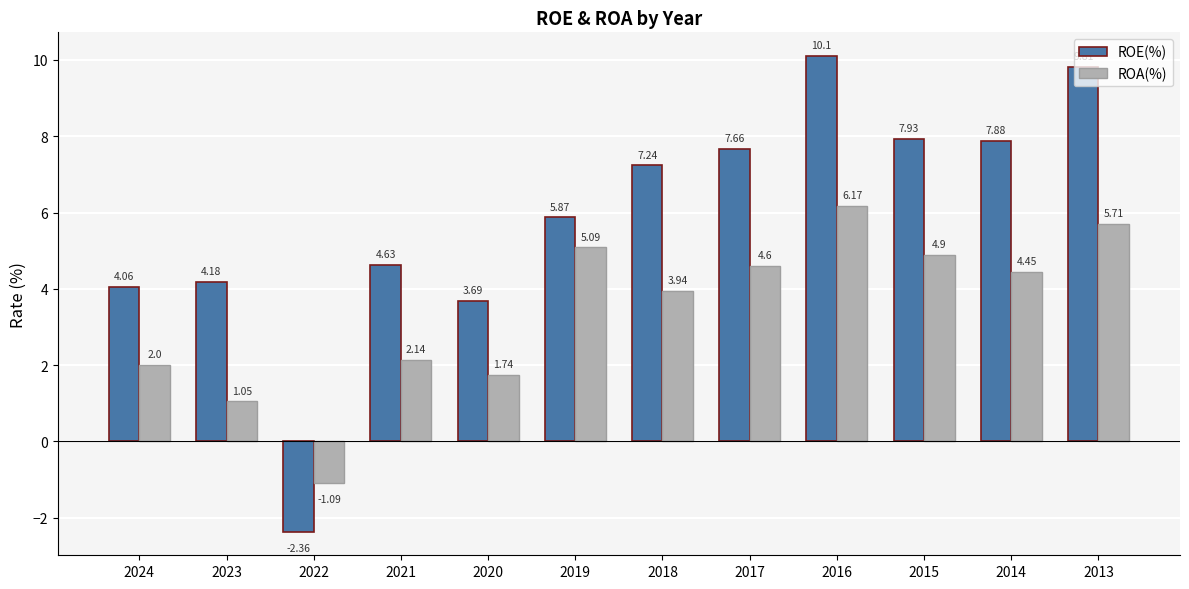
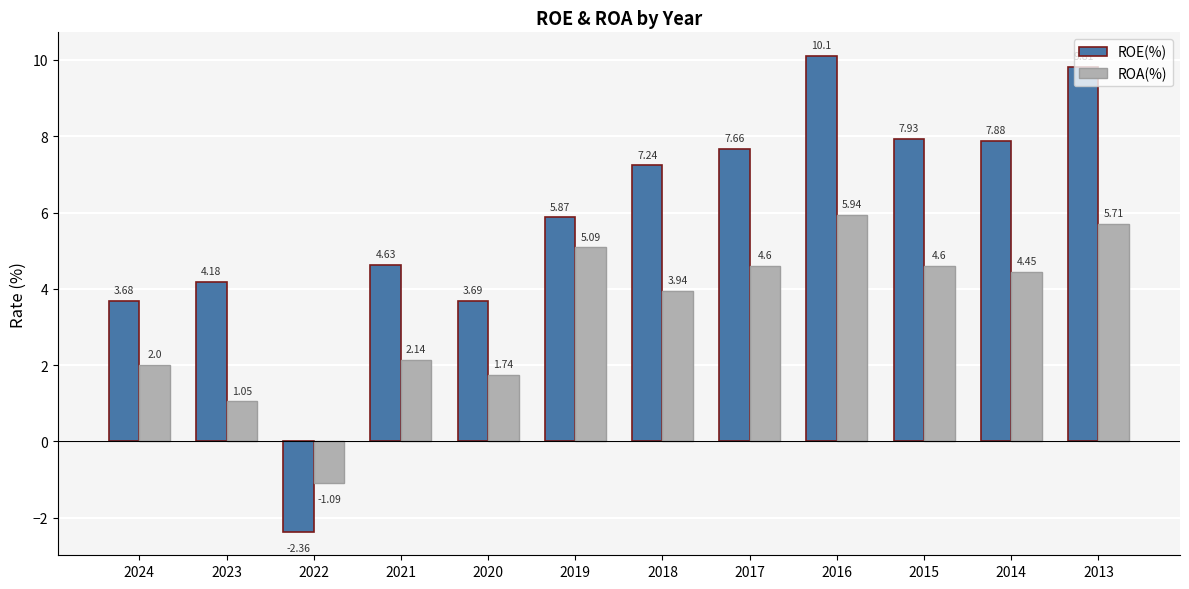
  {
    "ROE(%)": {
-     "2024": 4.06,
+     "2024": 3.68,
      "2023": 4.18,
      "2022": -2.36,
      "2021": 4.63,
      "2020": 3.69,
      "2019": 5.87,
      "2018": 7.24,
      "2017": 7.66,
      "2016": 10.1,
      "2015": 7.93,
      "2014": 7.88
    },
    "ROA(%)": {
      "2024": 2.0,
      "2023": 1.05,
      "2022": -1.09,
      "2021": 2.14,
      "2020": 1.74,
      "2019": 5.09,
      "2018": 3.94,
      "2017": 4.6,
-     "2016": 6.17,
-     "2015": 4.9,
+     "2016": 5.94,
+     "2015": 4.6,
      "2014": 4.45,
      "2013": 5.71
    }
  }
